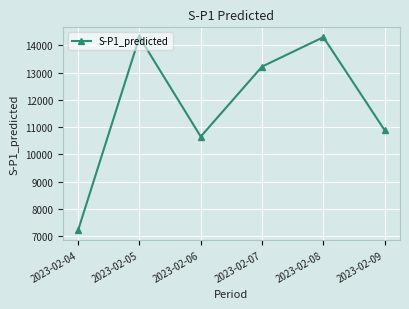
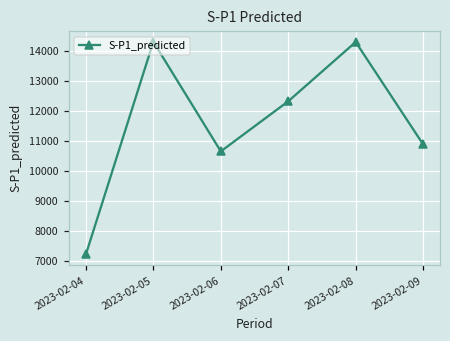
  {
    "2023-02-04": 7200,
    "2023-02-06": 10700,
-   "2023-02-07": 13200,
+   "2023-02-07": 12300,
    "2023-02-08": 14300,
    "2023-02-09": 10900
  }
